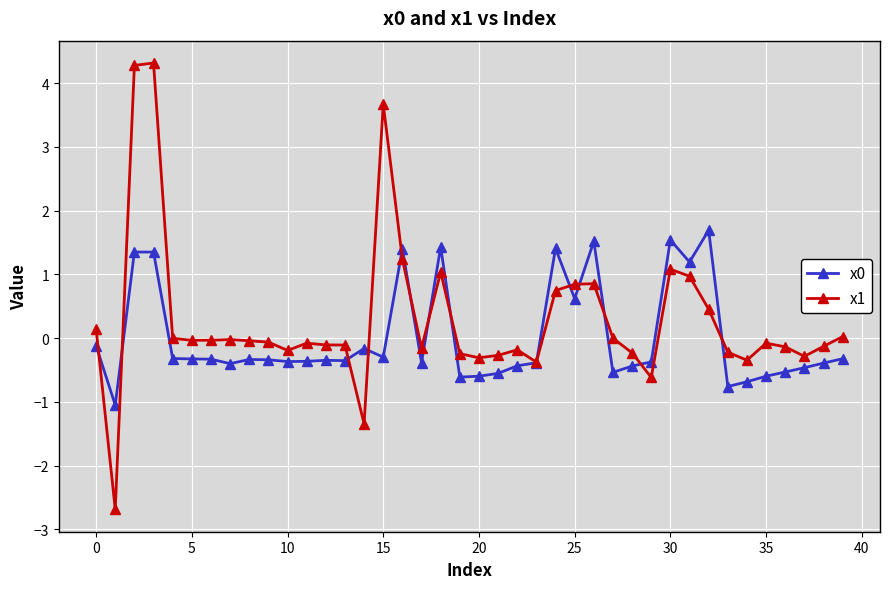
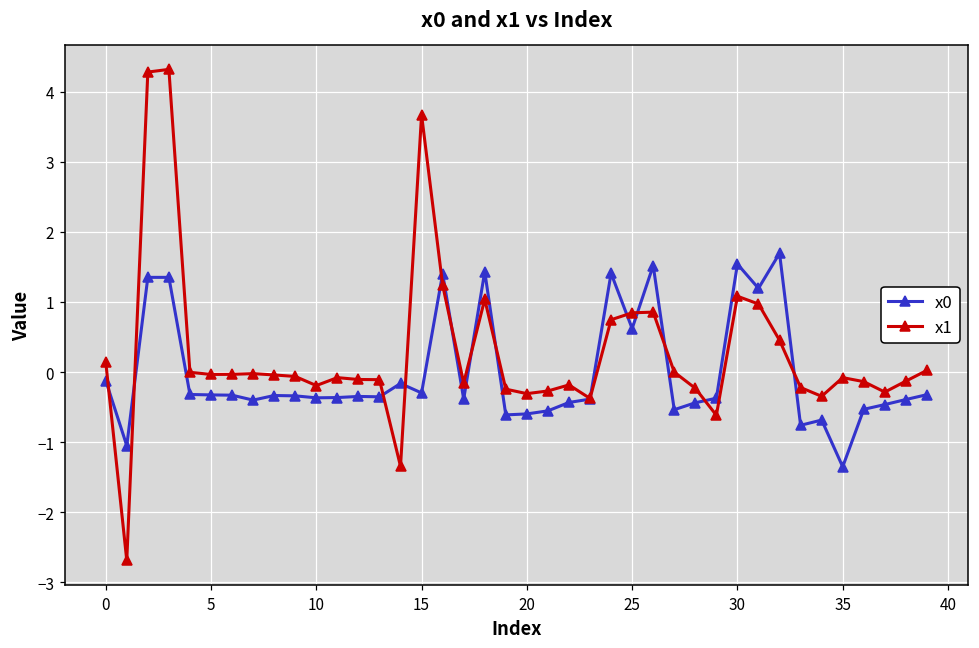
  {
    "x0": {
      "0": -0.1,
      "5": -0.3,
      "10": -0.4,
      "15": -0.3,
      "20": -0.6,
      "25": 0.6,
      "30": 1.5,
-     "35": -0.6
+     "35": -1.4
    },
    "x1": {
      "0": 0.1,
      "5": 0.0,
      "10": -0.2,
      "15": 3.7,
      "20": -0.3,
      "25": 0.8,
      "30": 1.1,
      "35": -0.1
    }
  }
